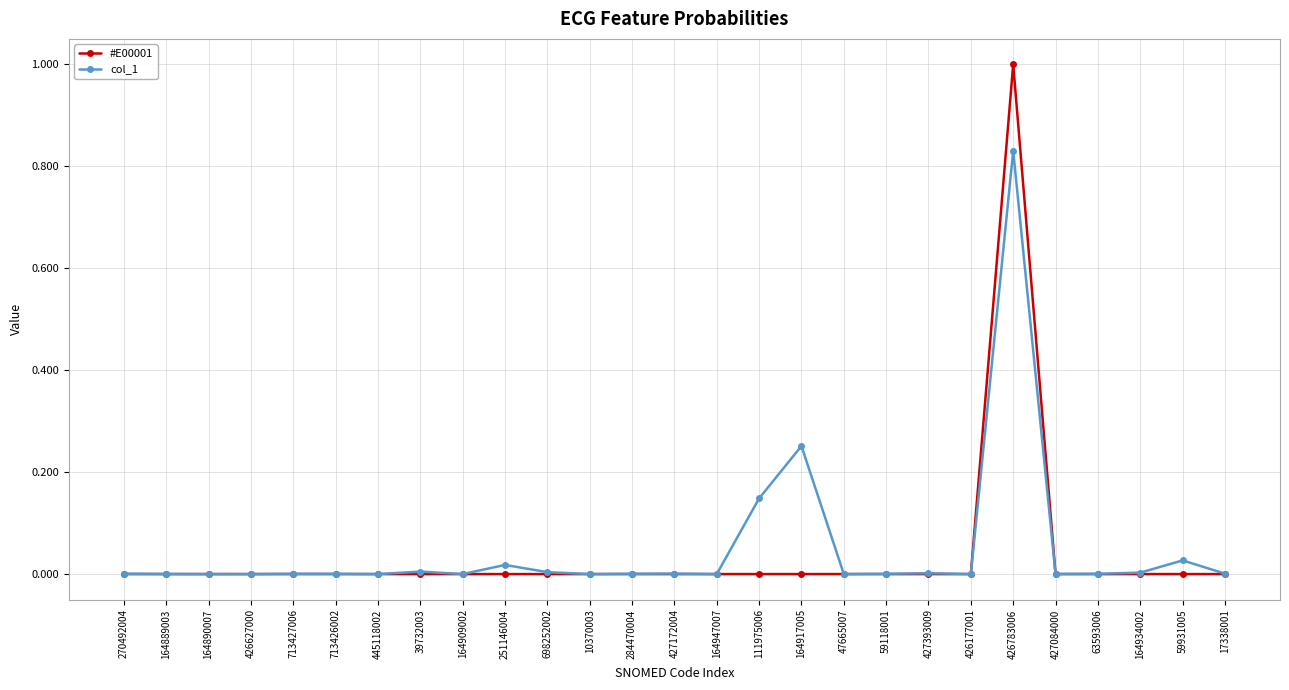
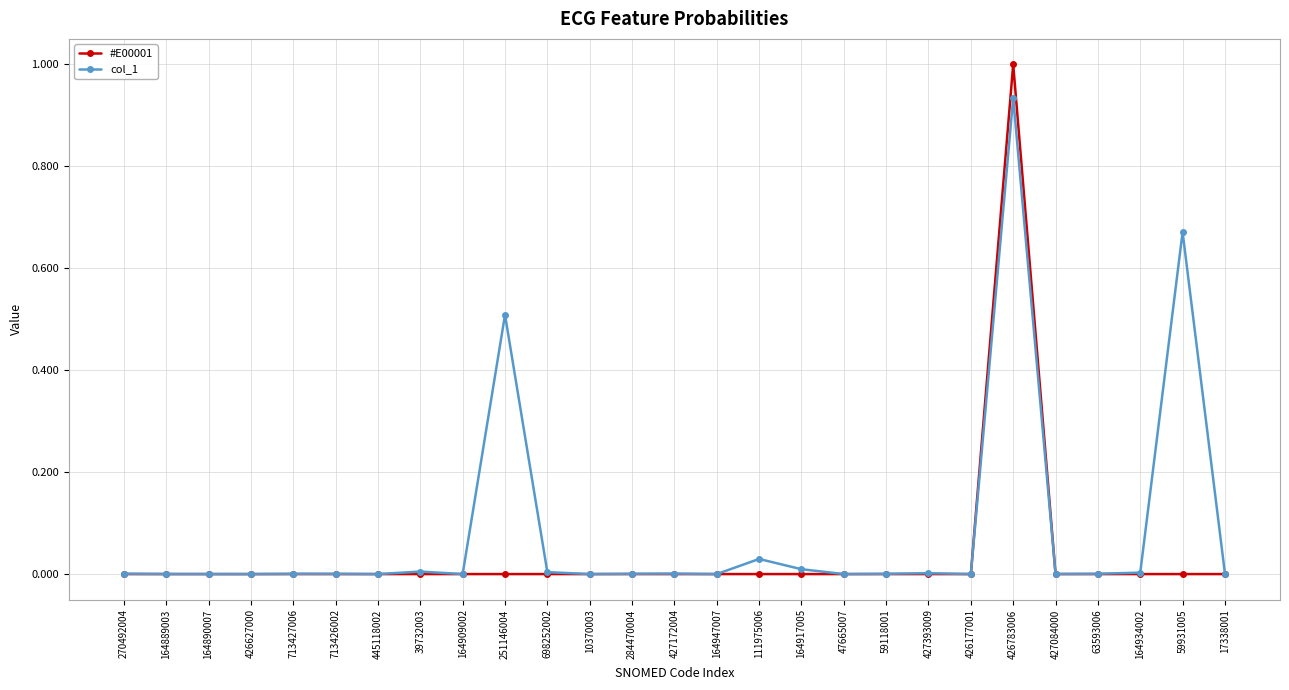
  {
    "#E00001": {
      "251146004": 0.00,
      "111975006": 0.00,
      "164917005": 0.00,
      "426783006": 1.00,
      "59931005": 0.00
    },
    "col_1": {
-     "251146004": 0.02,
-     "111975006": 0.15,
-     "164917005": 0.25,
-     "426783006": 0.83,
-     "59931005": 0.03
+     "251146004": 0.51,
+     "111975006": 0.03,
+     "164917005": 0.01,
+     "426783006": 0.93,
+     "59931005": 0.67
    }
  }
